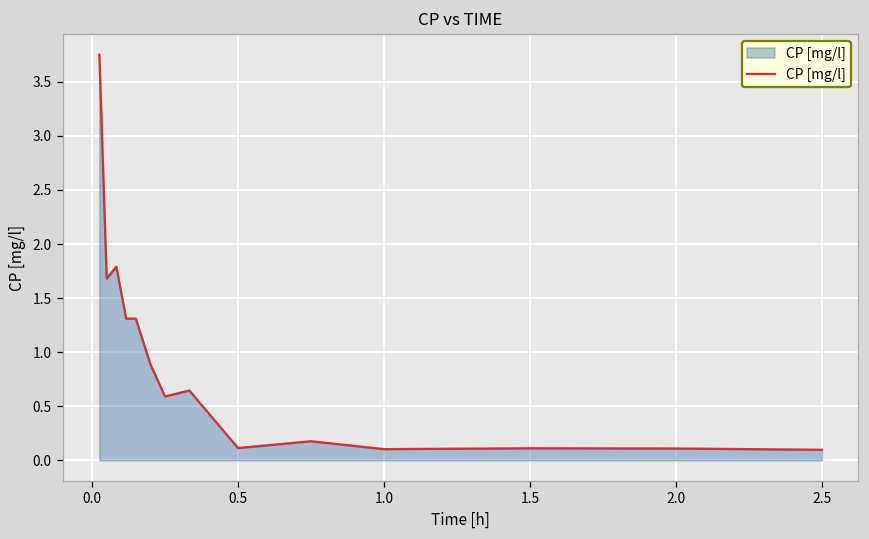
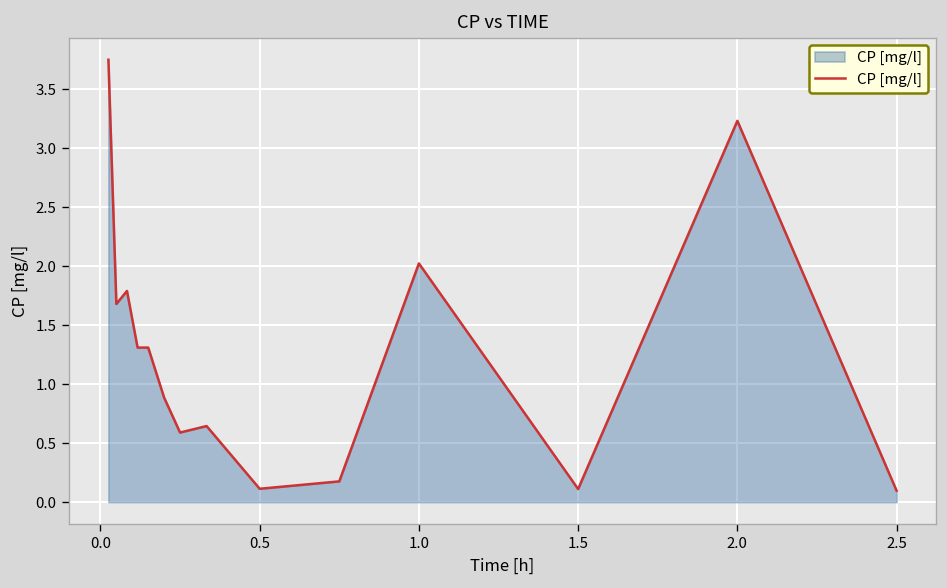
  {
    "0.5": 0.1,
-   "1.0": 0.1,
+   "1.0": 2.0,
    "1.5": 0.1,
-   "2.0": 0.1,
+   "2.0": 3.2,
    "2.5": 0.1
  }
